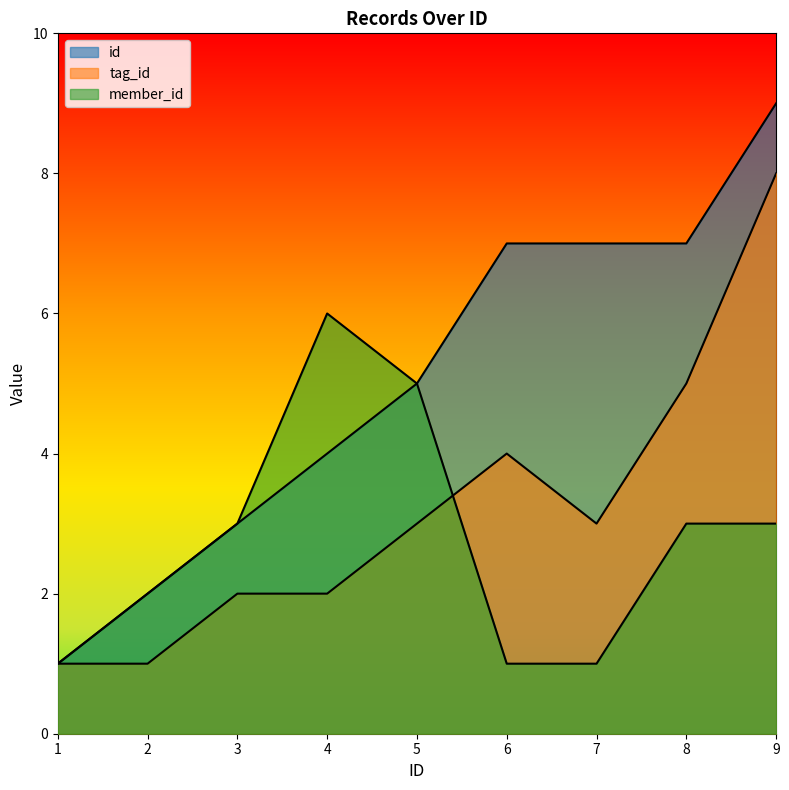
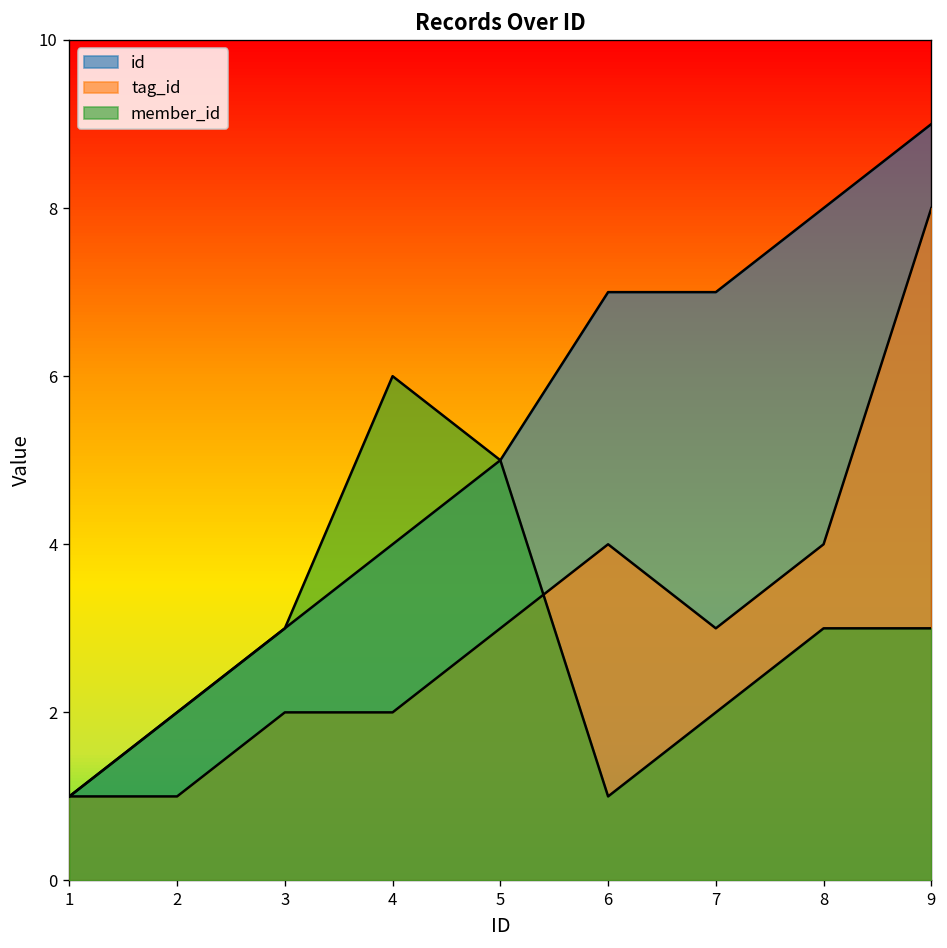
  {
    "id": {
      "4": 4,
      "6": 7,
      "7": 7,
-     "8": 7,
+     "8": 8,
      "9": 9
    },
    "tag_id": {
      "2": 1,
      "3": 2,
      "4": 2,
      "5": 3,
      "6": 4,
      "7": 3,
-     "8": 5,
+     "8": 4,
      "9": 8
    },
    "member_id": {
      "4": 6,
      "6": 1,
-     "7": 1,
+     "7": 2,
      "8": 3,
      "9": 3
    }
  }
